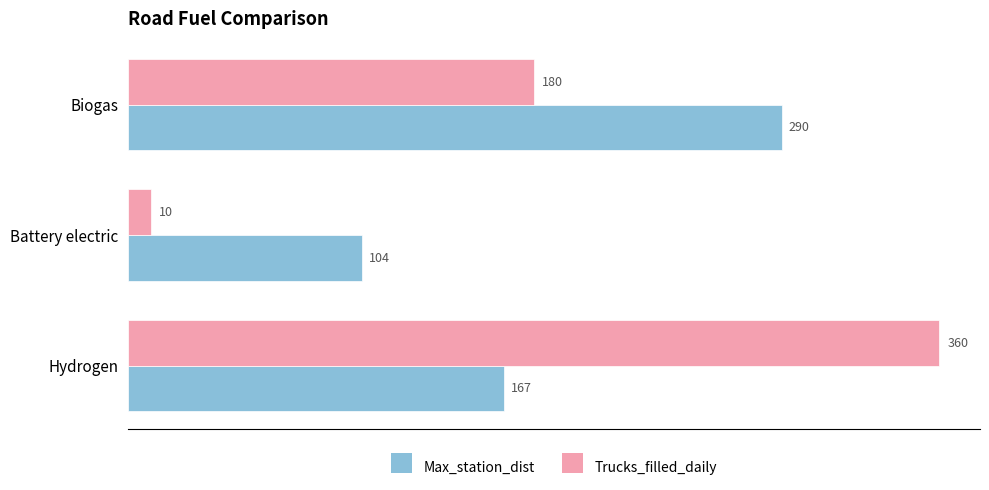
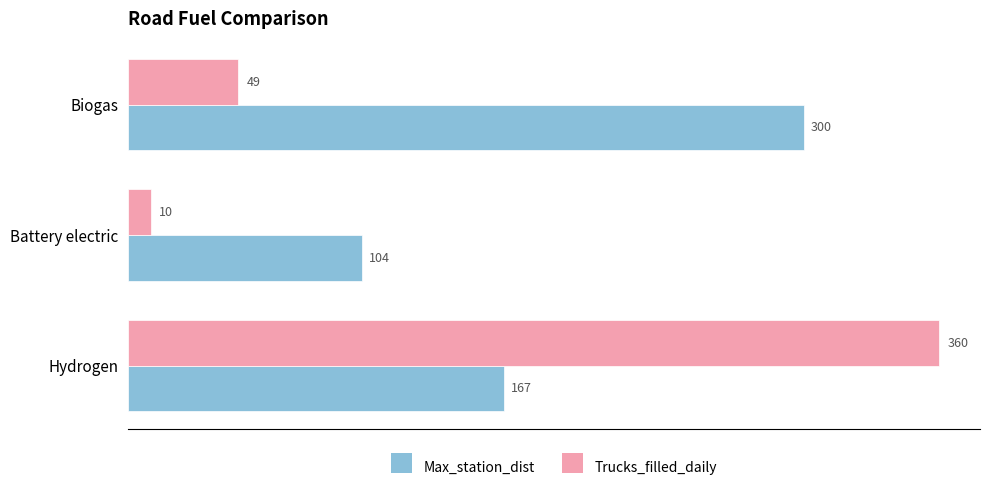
  {
    "Max_station_dist": {
-     "Biogas": 290,
+     "Biogas": 300,
      "Battery electric": 104,
      "Hydrogen": 167
    },
    "Trucks_filled_daily": {
-     "Biogas": 180,
+     "Biogas": 49,
      "Battery electric": 10,
      "Hydrogen": 360
    }
  }
